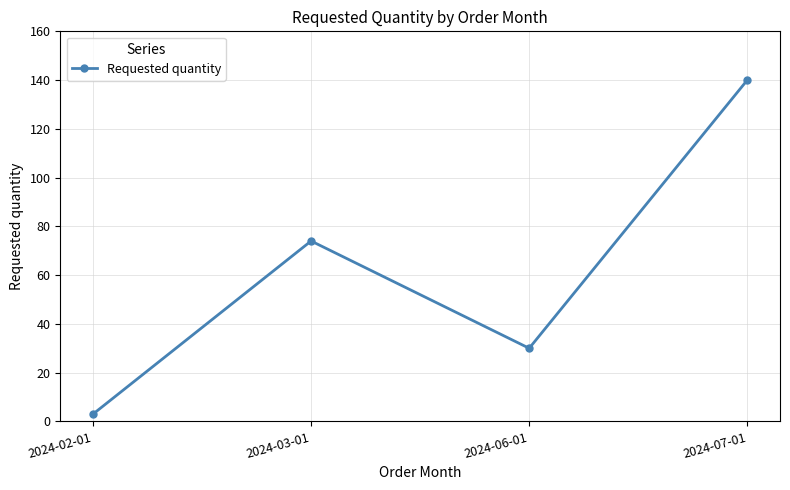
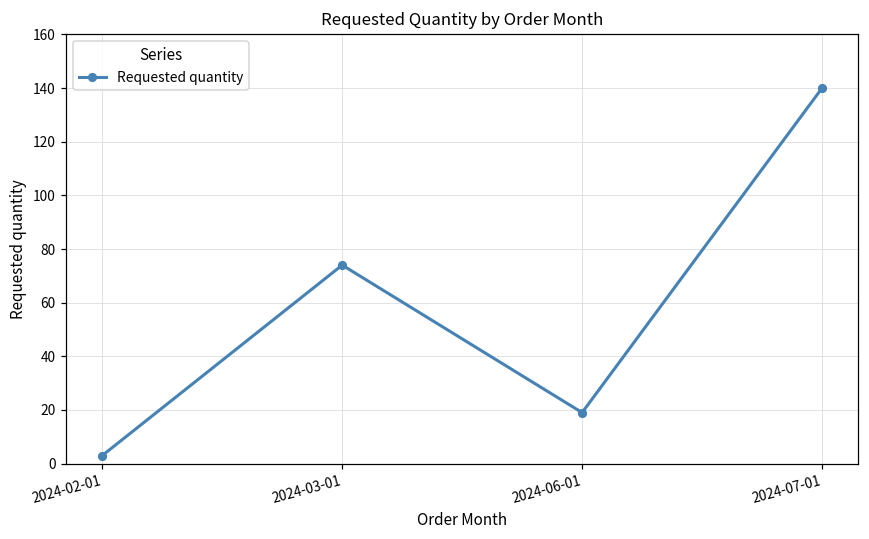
  {
    "2024-02-01": 3,
    "2024-03-01": 74,
-   "2024-06-01": 30,
+   "2024-06-01": 19,
    "2024-07-01": 140
  }
